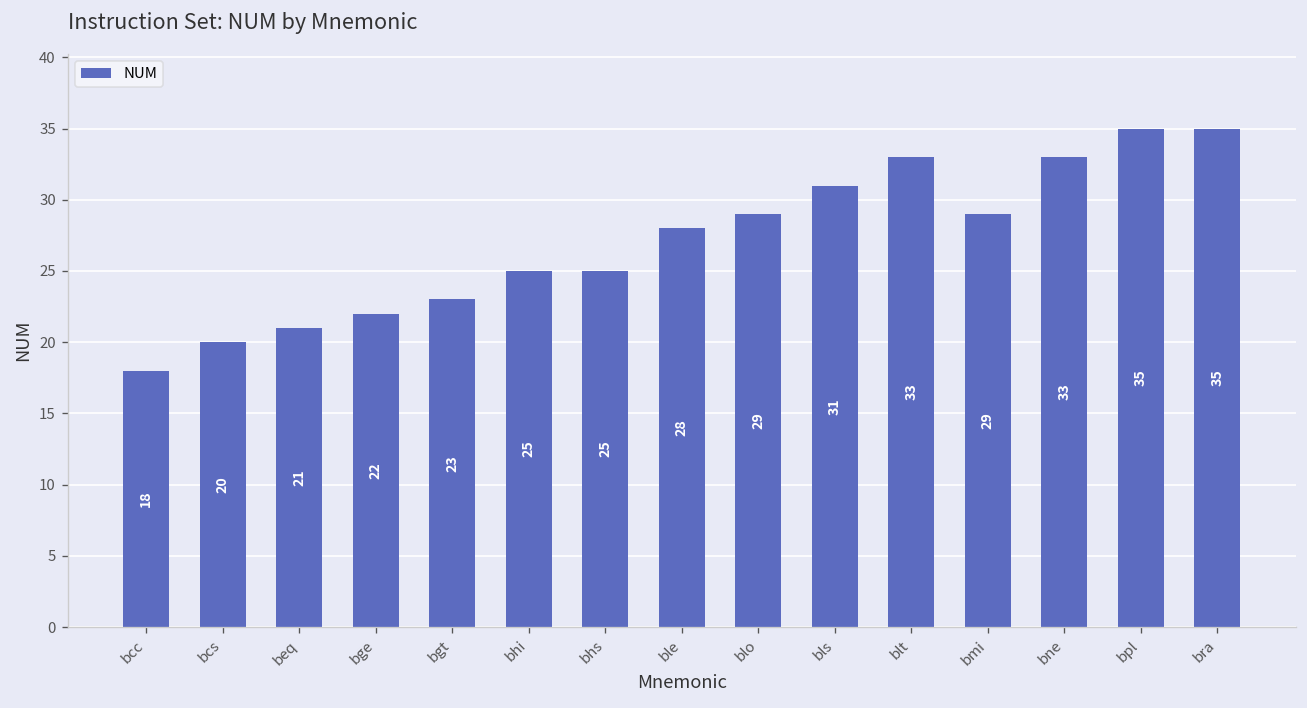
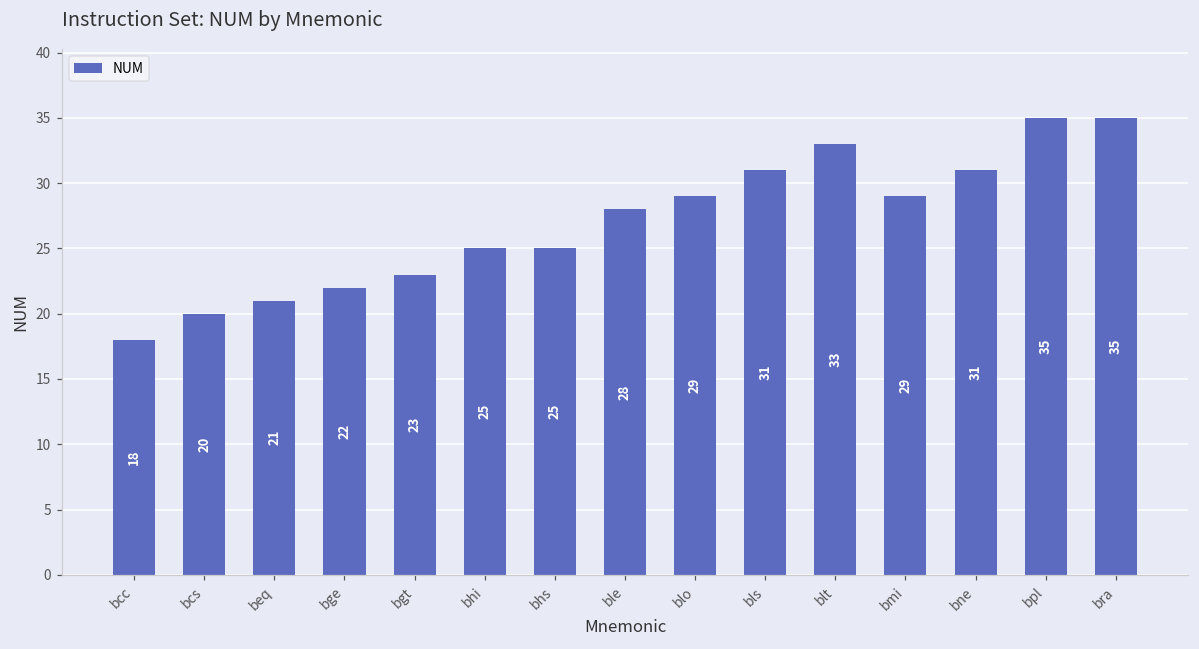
  {
    "bcc": 18,
    "bcs": 20,
    "beq": 21,
    "bge": 22,
    "bgt": 23,
    "bhi": 25,
    "bhs": 25,
    "ble": 28,
    "blo": 29,
    "bls": 31,
    "blt": 33,
    "bmi": 29,
-   "bne": 33,
+   "bne": 31,
    "bpl": 35,
    "bra": 35
  }
